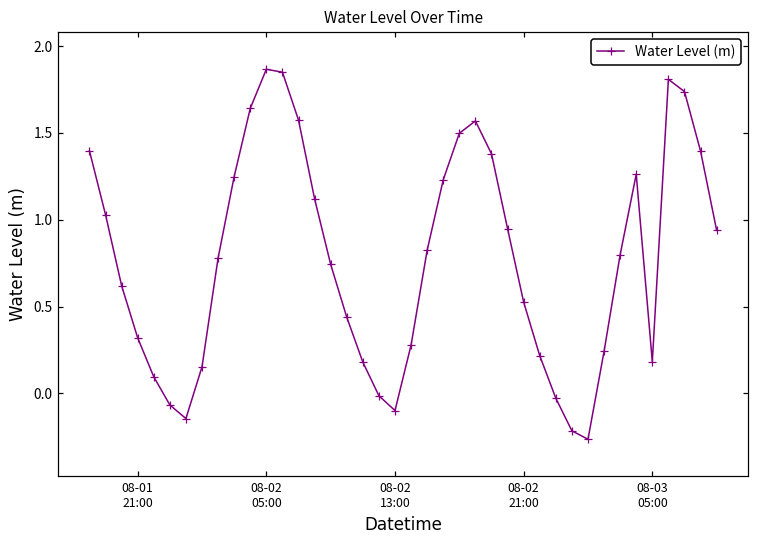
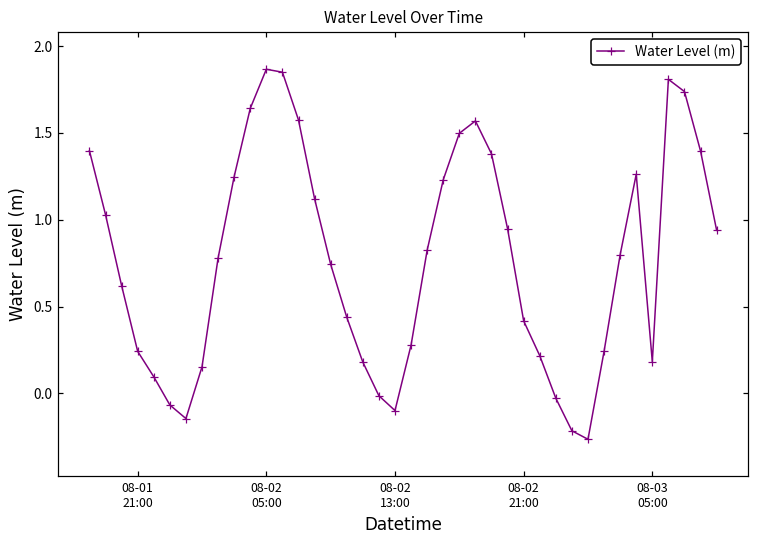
  {
-   "08-01 21:00": 0.32,
+   "08-01 21:00": 0.24,
    "08-02 05:00": 1.87,
    "08-02 13:00": -0.10,
-   "08-02 21:00": 0.53,
+   "08-02 21:00": 0.42,
    "08-03 05:00": 0.18
  }
